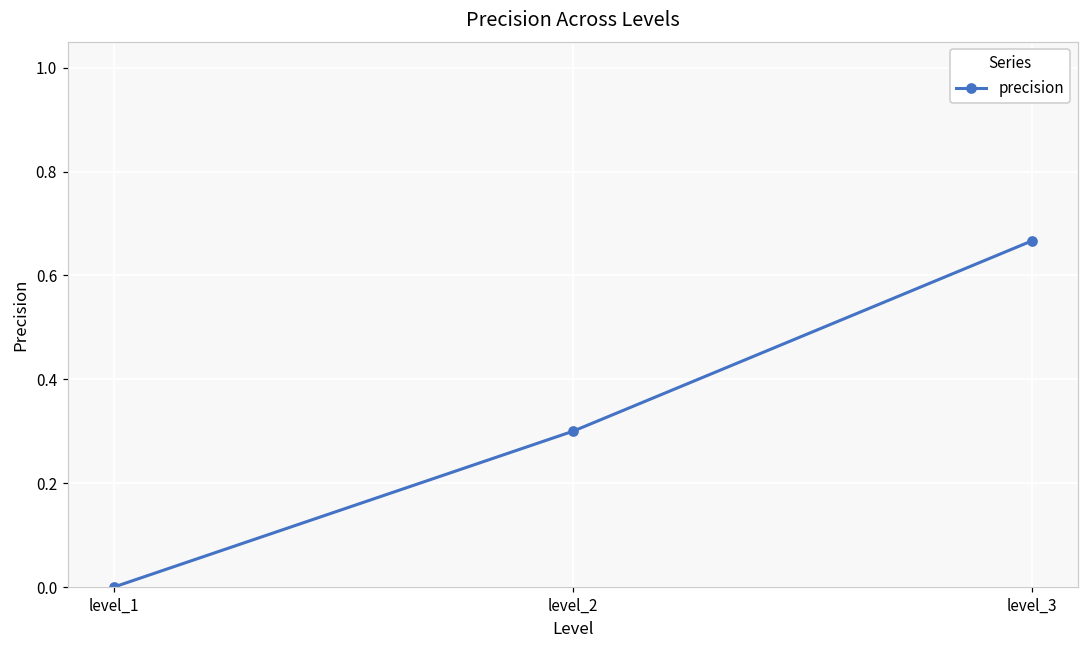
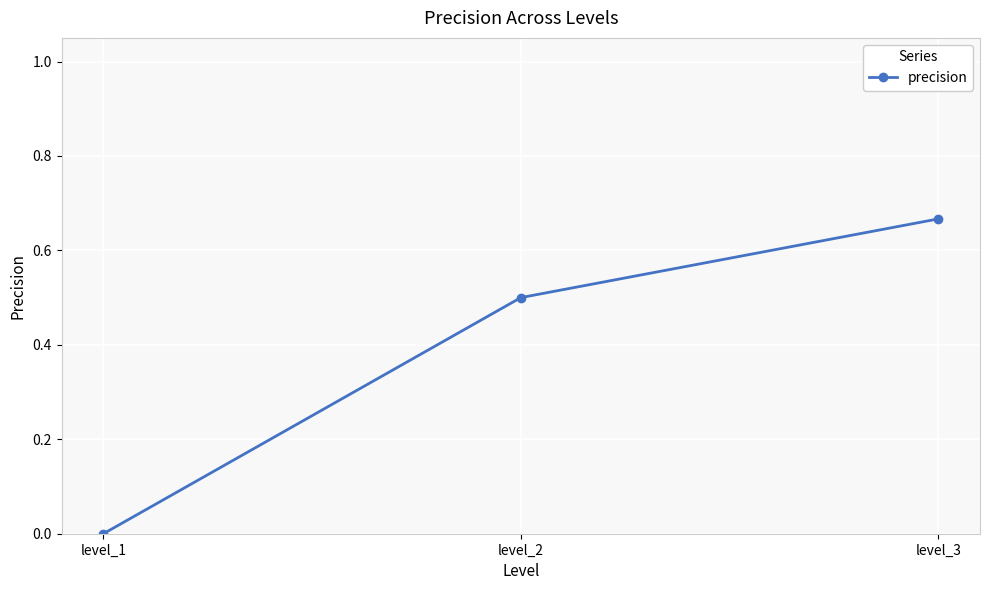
  {
    "level_1": 0.0,
-   "level_2": 0.3,
+   "level_2": 0.5,
    "level_3": 0.67
  }
